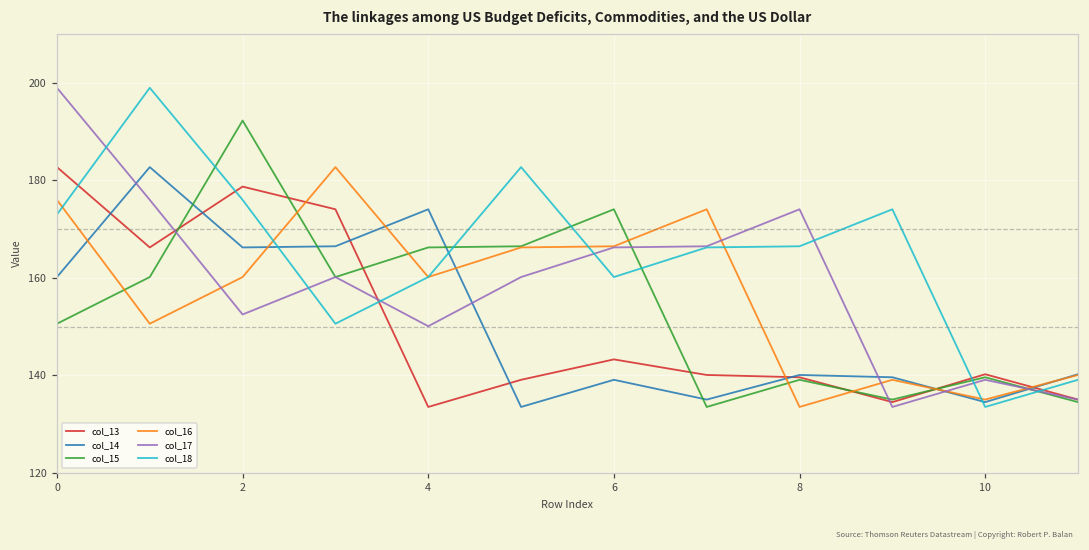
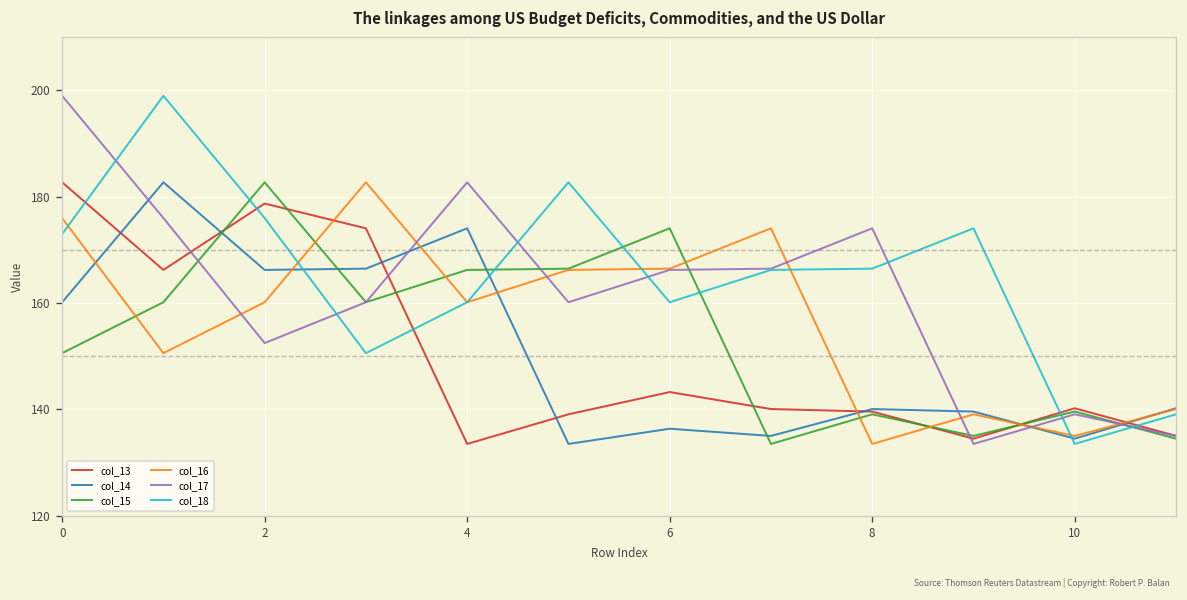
  {
    "col_13": {
      "0": 183,
      "2": 179,
      "4": 133,
      "6": 143,
      "10": 140
    },
    "col_14": {
      "0": 160,
      "2": 166,
      "4": 174,
-     "6": 139
+     "6": 136
    },
    "col_15": {
      "0": 151,
-     "2": 192,
+     "2": 183,
      "4": 166,
      "6": 174
    },
    "col_16": {
      "0": 176,
      "2": 160,
      "8": 133
    },
    "col_17": {
      "0": 199,
      "2": 152,
-     "4": 150,
+     "4": 183,
      "8": 174
    },
    "col_18": {
      "0": 173,
      "2": 176,
      "6": 160,
      "8": 166,
      "10": 133
    }
  }
